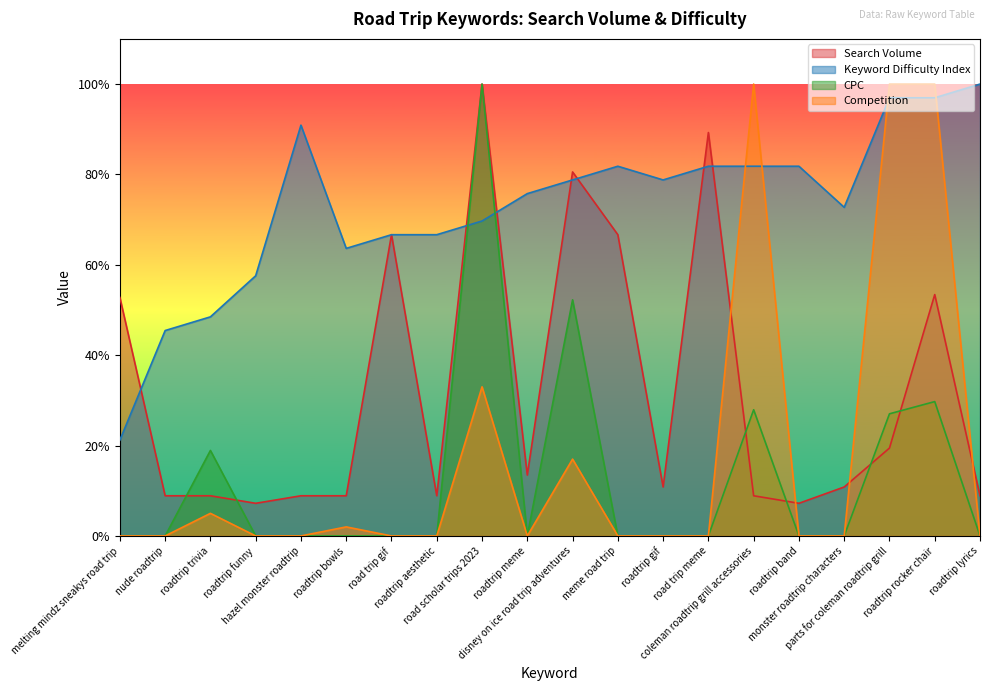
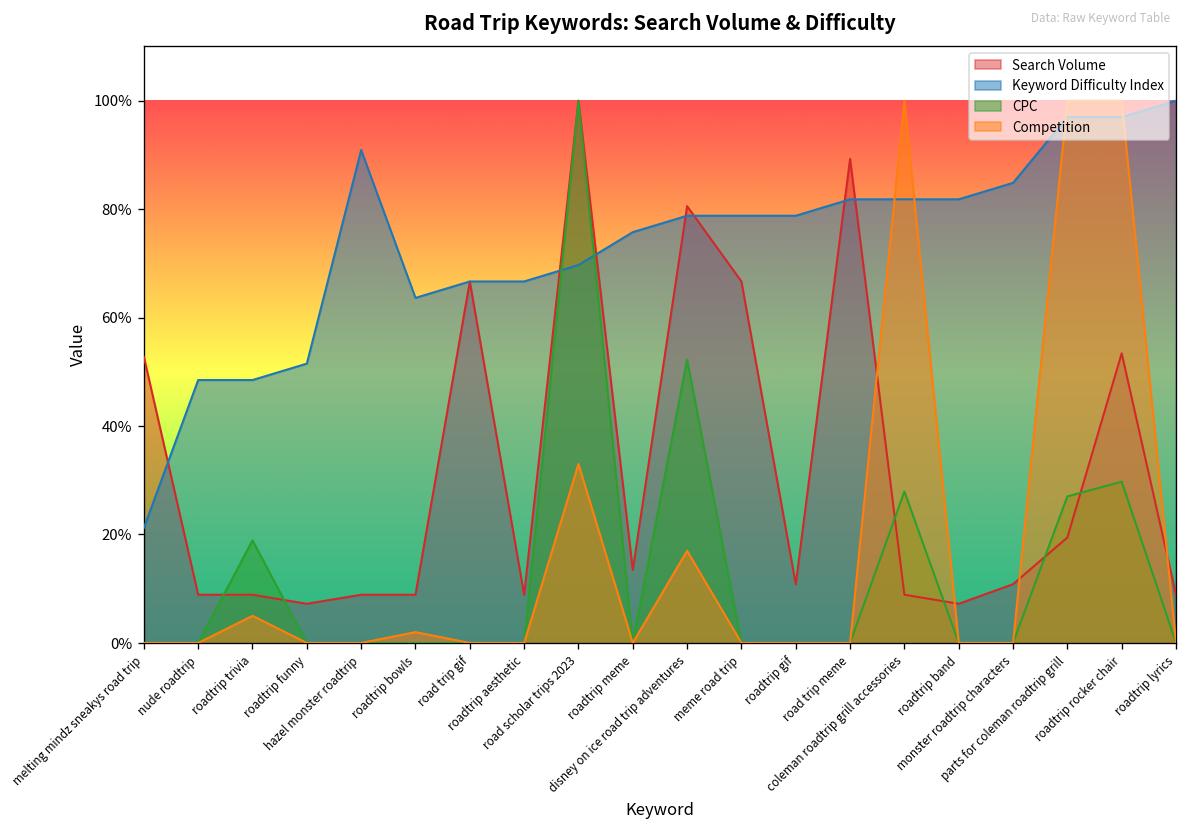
  {
    "Search Volume": {
      "melting mindz sneakys road trip": "53%",
      "nude roadtrip": "9%",
      "roadtrip trivia": "9%",
      "roadtrip funny": "7%",
      "hazel monster roadtrip": "9%",
      "roadtrip bowls": "9%",
      "roadtrip aesthetic": "9%",
      "roadtrip meme": "13%",
      "disney on ice road trip adventures": "81%",
      "meme road trip": "67%",
      "roadtrip gif": "11%",
      "road trip meme": "89%",
      "coleman roadtrip grill accessories": "9%",
      "roadtrip band": "7%",
      "monster roadtrip characters": "11%",
      "parts for coleman roadtrip grill": "19%",
      "roadtrip rocker chair": "53%",
      "roadtrip lyrics": "9%"
    },
    "Keyword Difficulty Index": {
      "melting mindz sneakys road trip": "21%",
-     "nude roadtrip": "45%",
+     "nude roadtrip": "48%",
      "roadtrip trivia": "48%",
-     "roadtrip funny": "58%",
+     "roadtrip funny": "52%",
      "hazel monster roadtrip": "91%",
      "roadtrip bowls": "64%",
      "roadtrip aesthetic": "67%",
      "road scholar trips 2023": "70%",
      "roadtrip meme": "76%",
      "disney on ice road trip adventures": "79%",
-     "meme road trip": "82%",
+     "meme road trip": "79%",
      "roadtrip gif": "79%",
      "road trip meme": "82%",
      "coleman roadtrip grill accessories": "82%",
      "roadtrip band": "82%",
-     "monster roadtrip characters": "73%",
+     "monster roadtrip characters": "85%",
      "roadtrip lyrics": "100%"
    },
    "CPC": {
      "roadtrip trivia": "19%",
      "roadtrip bowls": "0%",
      "disney on ice road trip adventures": "52%",
      "coleman roadtrip grill accessories": "28%",
      "parts for coleman roadtrip grill": "27%",
      "roadtrip rocker chair": "30%"
    },
    "Competition": {
      "roadtrip trivia": "5%",
      "roadtrip bowls": "2%",
      "road scholar trips 2023": "33%",
      "disney on ice road trip adventures": "17%",
      "coleman roadtrip grill accessories": "100%"
    }
  }
